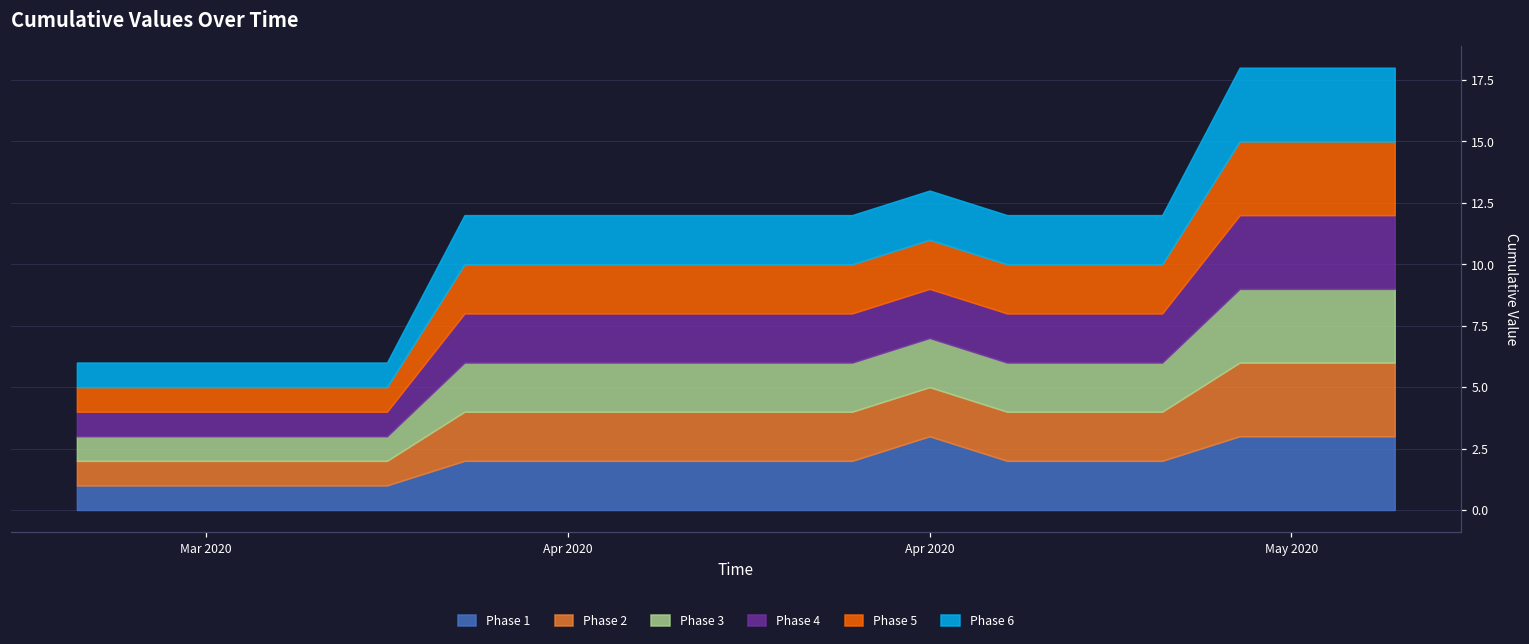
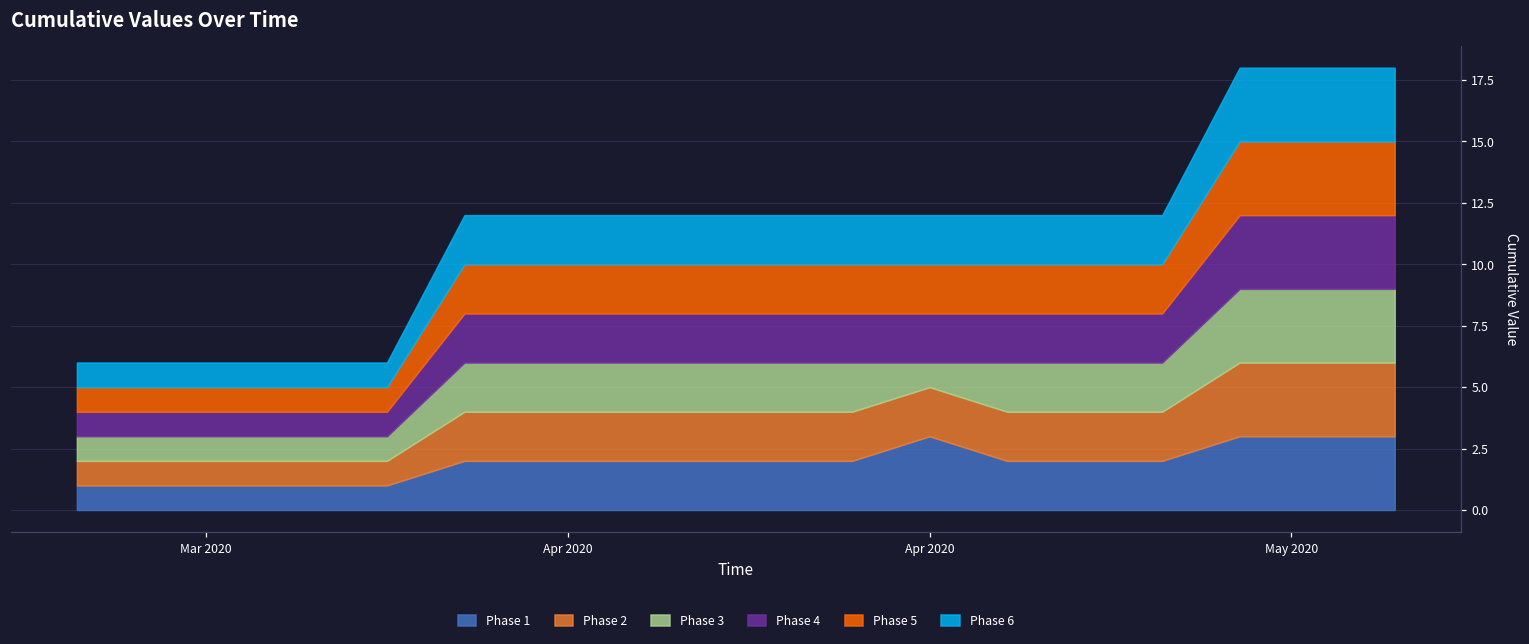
  {
    "Phase 1": {
      "Apr 2020": 3
    },
    "Phase 3": {
-     "Apr 2020": 2
+     "Apr 2020": 1
    },
    "Phase 4": {
      "Apr 2020": 2
    },
    "Phase 6": {
      "Apr 2020": 2
    }
  }
